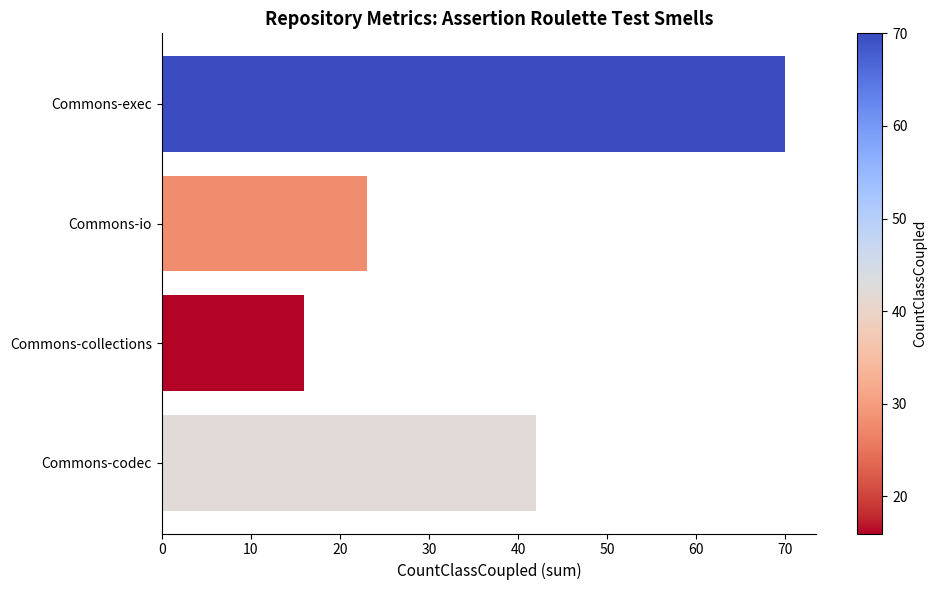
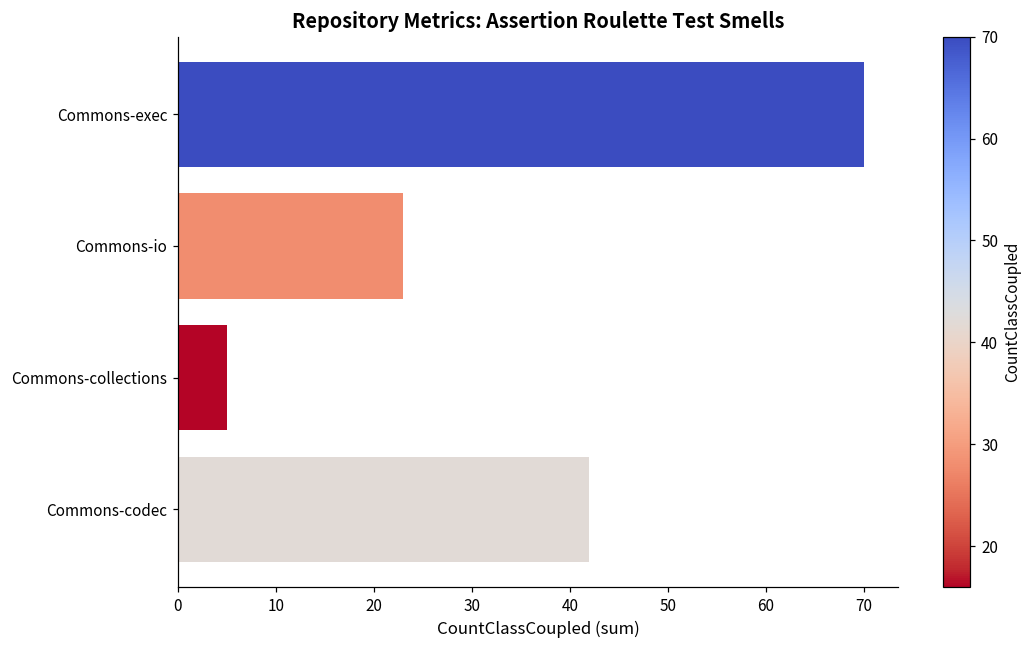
  {
    "Commons-exec": 70,
    "Commons-io": 23,
-   "Commons-collections": 16,
+   "Commons-collections": 5,
    "Commons-codec": 42
  }
